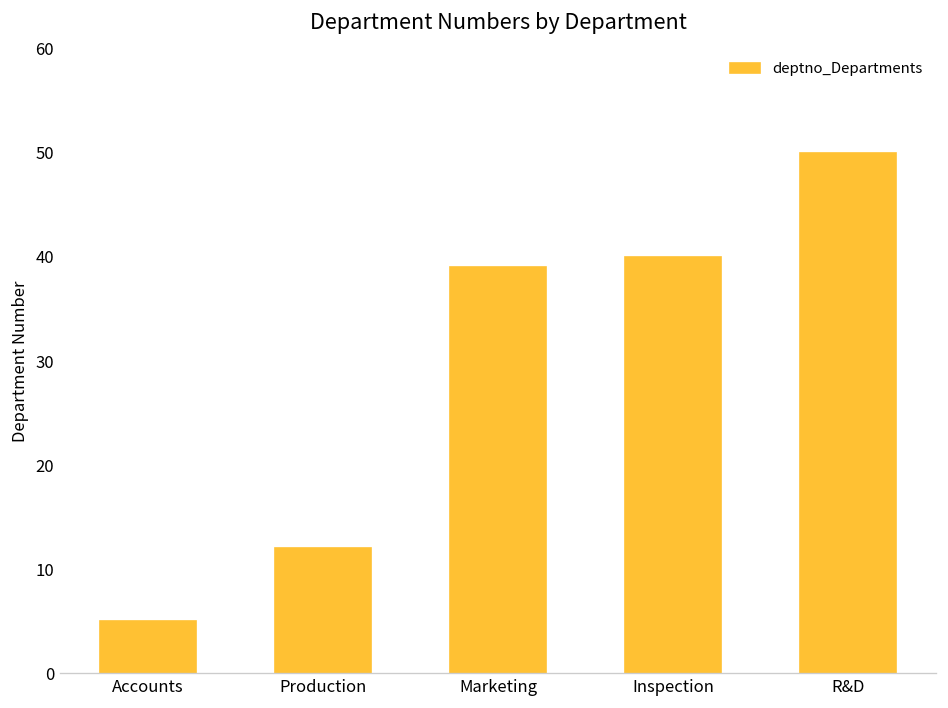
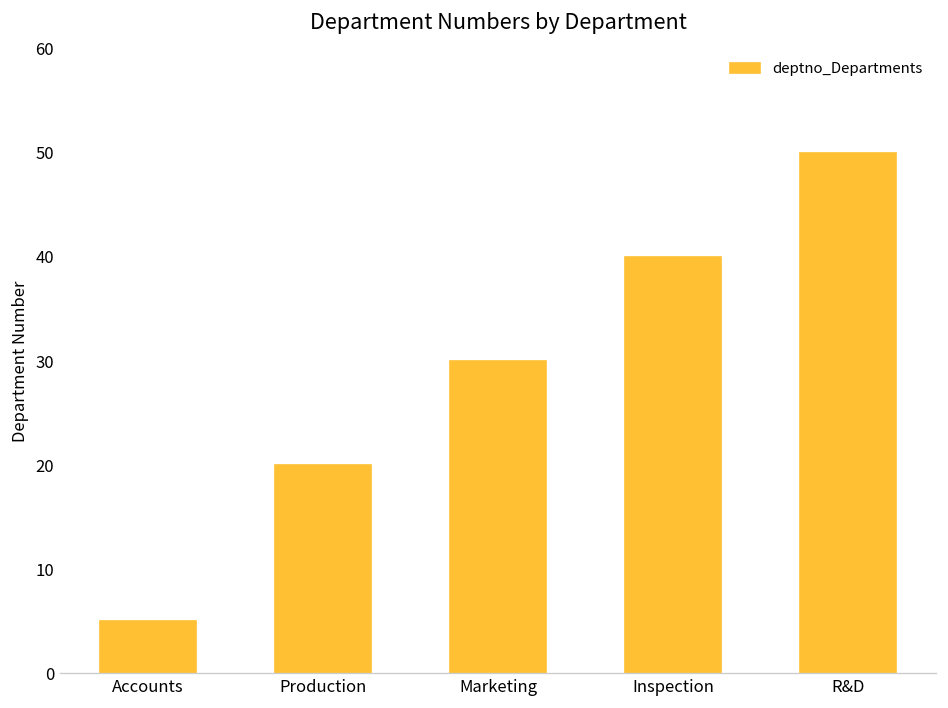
  {
    "Accounts": 5,
-   "Production": 12,
-   "Marketing": 39,
+   "Production": 20,
+   "Marketing": 30,
    "Inspection": 40,
    "R&D": 50
  }
